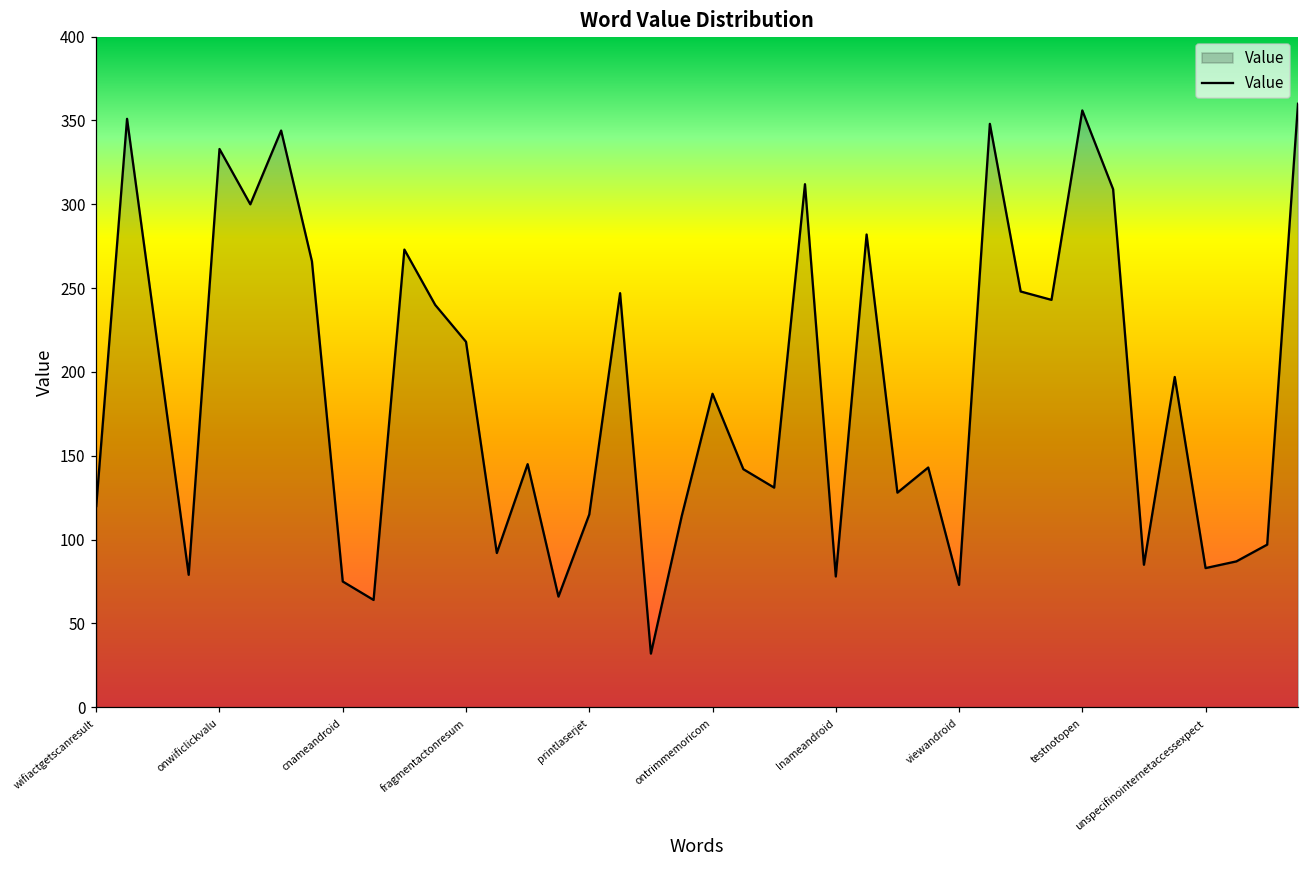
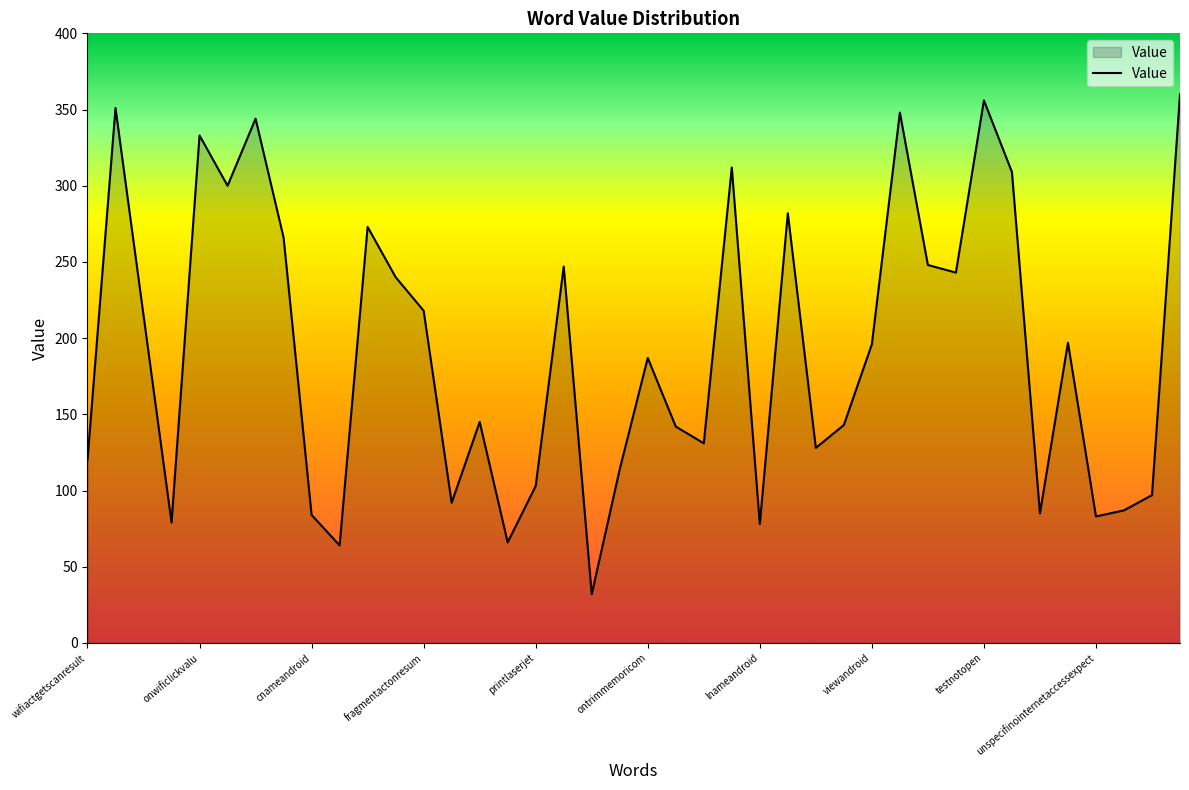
  {
    "wifiactgetscanresult": 120,
    "onwificlickvalu": 333,
-   "cnameandroid": 75,
+   "cnameandroid": 84,
    "fragmentactonresum": 218,
-   "printlaserjet": 115,
+   "printlaserjet": 103,
    "ontrimmemoricom": 187,
    "lnameandroid": 78,
-   "viewandroid": 73,
+   "viewandroid": 196,
    "testnotopen": 356,
    "unspecifinointernetaccessexpect": 83
  }
